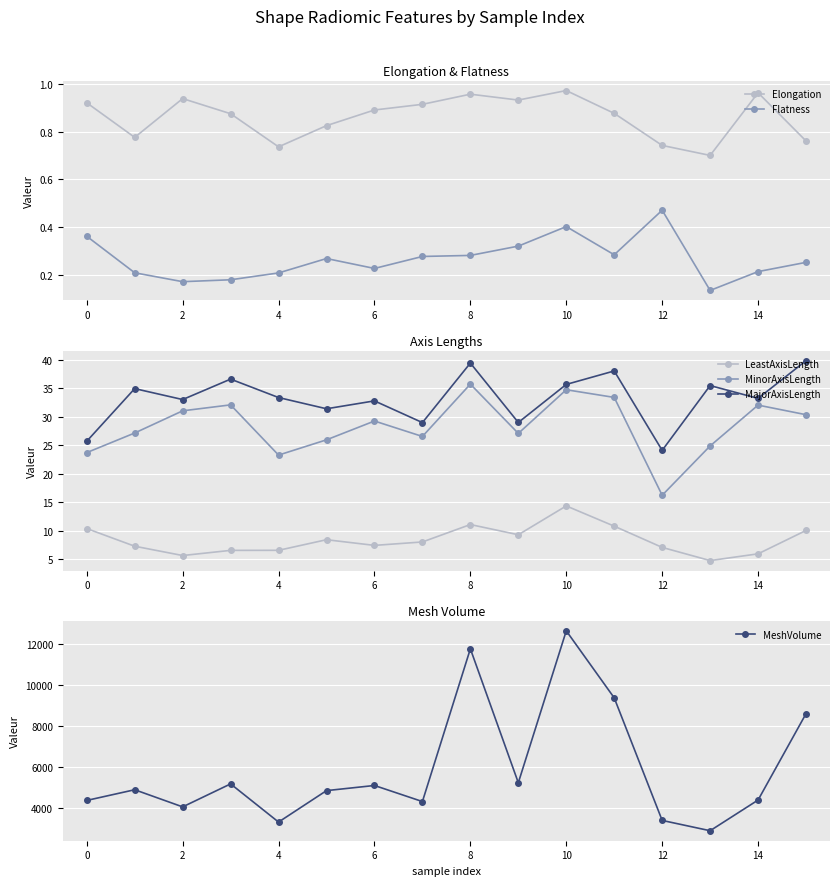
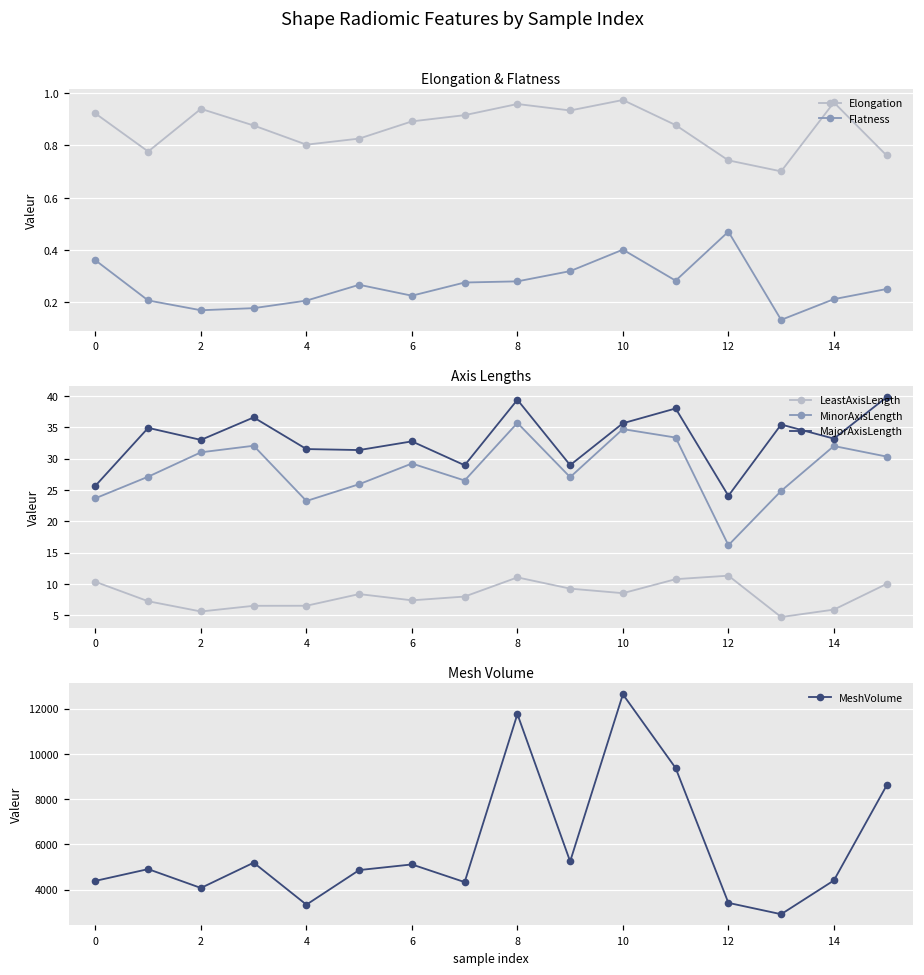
  {
    "Elongation & Flatness": {
      "Elongation": {
        "0": 0.92,
        "2": 0.94,
-       "4": 0.74,
+       "4": 0.80,
        "6": 0.89,
        "8": 0.96,
        "10": 0.97,
        "12": 0.74,
        "14": 0.96
      },
      "Flatness": {
        "0": 0.36,
        "2": 0.17,
        "4": 0.21,
        "6": 0.23,
        "8": 0.28,
        "10": 0.40,
        "12": 0.47,
        "14": 0.21
      }
    },
    "Axis Lengths": {
      "LeastAxisLength": {
        "0": 10,
        "2": 6,
        "4": 7,
        "6": 7,
        "8": 11,
-       "10": 14,
-       "12": 7,
+       "10": 9,
+       "12": 11,
        "14": 6
      },
      "MinorAxisLength": {
        "0": 24,
        "2": 31,
        "4": 23,
        "6": 29,
        "8": 36,
        "10": 35,
        "12": 16,
        "14": 32
      },
      "MajorAxisLength": {
        "0": 26,
        "2": 33,
-       "4": 33,
+       "4": 32,
        "6": 33,
        "8": 39,
        "10": 36,
        "12": 24,
        "14": 33
      }
    },
    "Mesh Volume": {
      "0": 4400,
      "2": 4100,
      "4": 3300,
      "6": 5100,
      "8": 11800,
      "10": 12600,
      "12": 3400,
      "14": 4400
    }
  }
